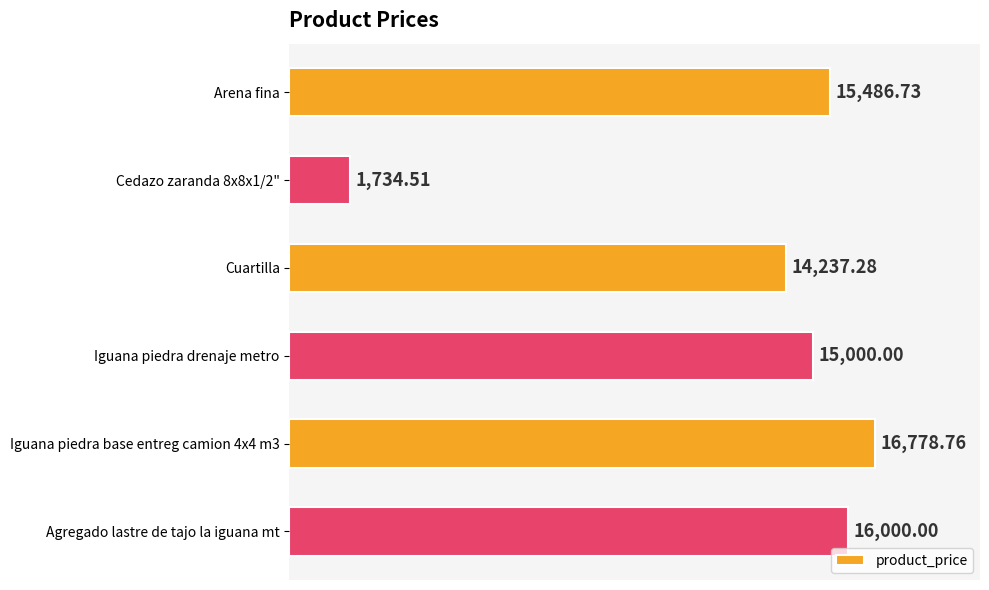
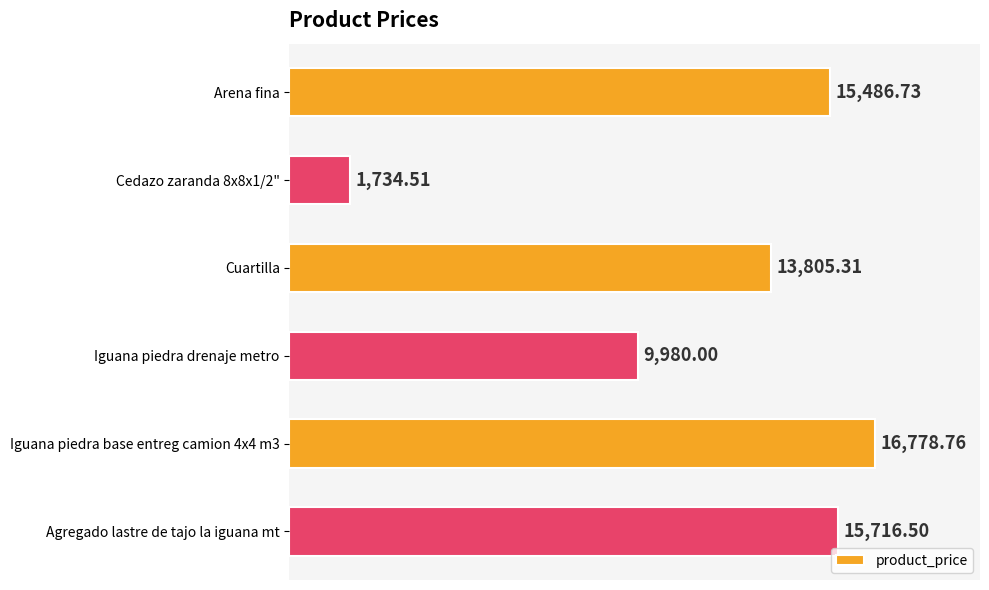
  {
    "Arena fina": "15,486.73",
    "Cedazo zaranda 8x8x1/2\"": "1,734.51",
-   "Cuartilla": "14,237.28",
-   "Iguana piedra drenaje metro": "15,000.00",
+   "Cuartilla": "13,805.31",
+   "Iguana piedra drenaje metro": "9,980.00",
    "Iguana piedra base entreg camion 4x4 m3": "16,778.76",
-   "Agregado lastre de tajo la iguana mt": "16,000.00"
+   "Agregado lastre de tajo la iguana mt": "15,716.50"
  }
